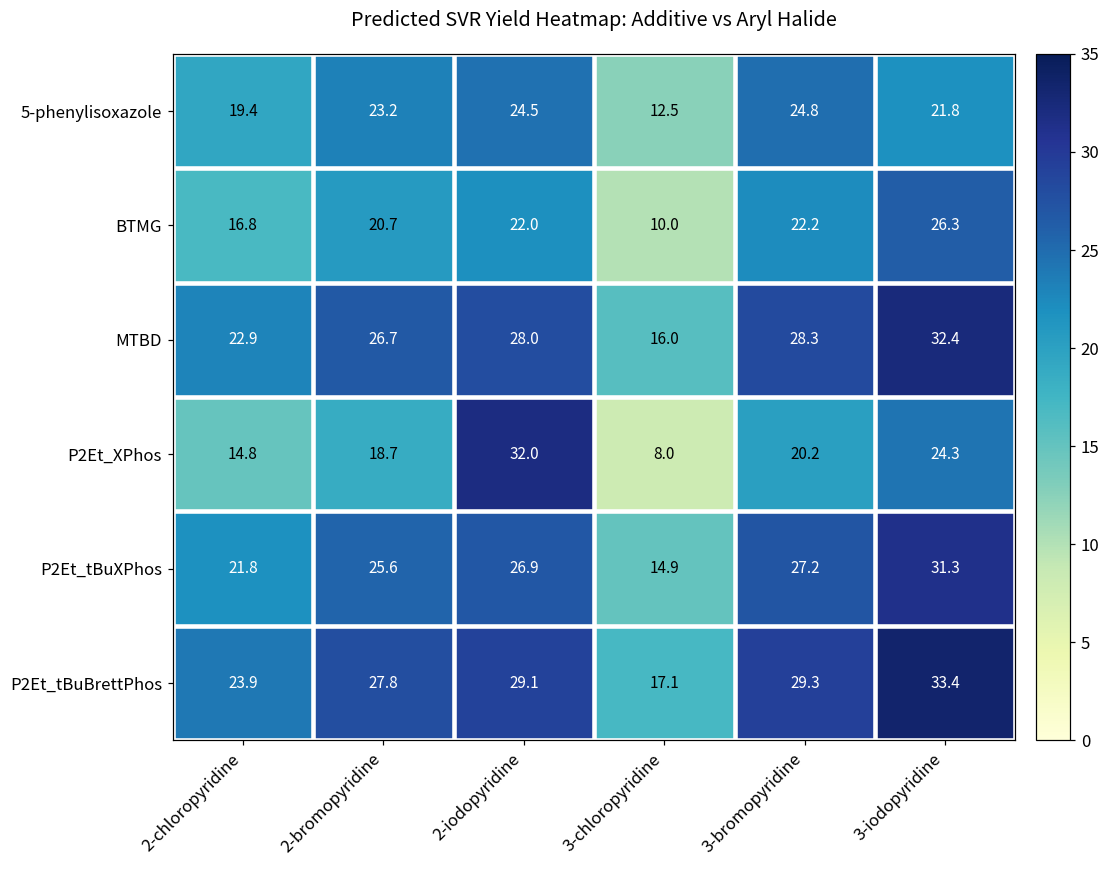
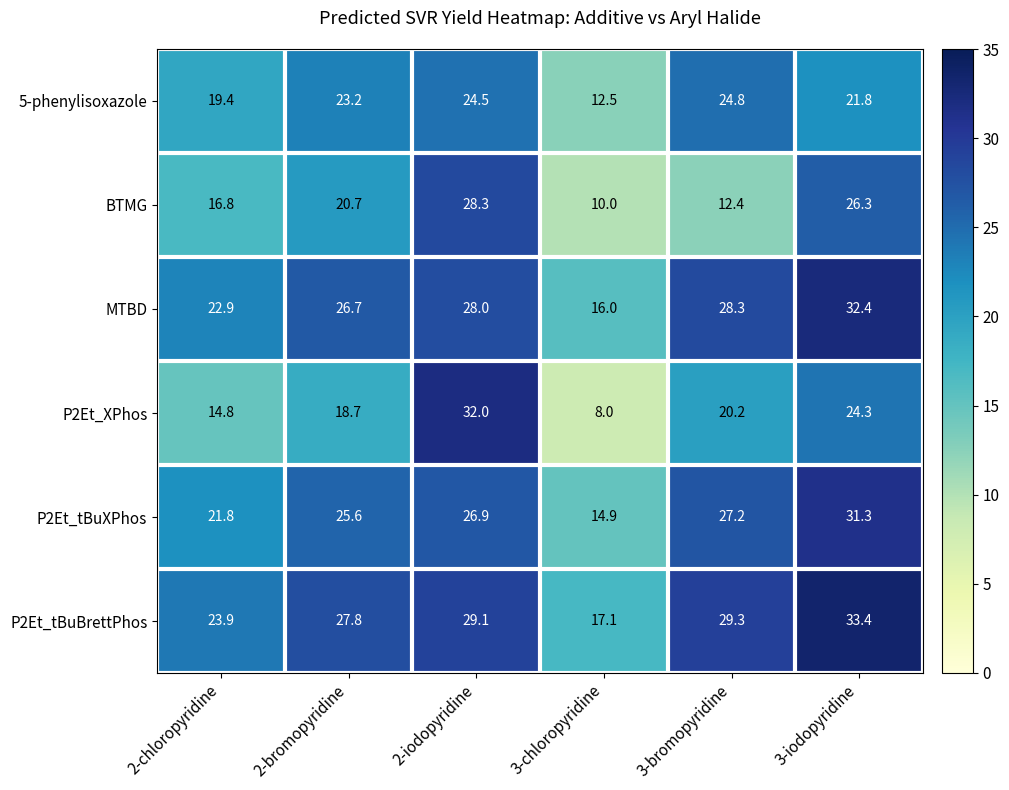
  {
    "5-phenylisoxazole": {
      "2-chloropyridine": 19.4,
      "2-bromopyridine": 23.2,
      "2-iodopyridine": 24.5,
      "3-chloropyridine": 12.5,
      "3-bromopyridine": 24.8,
      "3-iodopyridine": 21.8
    },
    "BTMG": {
      "2-chloropyridine": 16.8,
      "2-bromopyridine": 20.7,
-     "2-iodopyridine": 22.0,
+     "2-iodopyridine": 28.3,
      "3-chloropyridine": 10.0,
-     "3-bromopyridine": 22.2,
+     "3-bromopyridine": 12.4,
      "3-iodopyridine": 26.3
    },
    "MTBD": {
      "2-chloropyridine": 22.9,
      "2-bromopyridine": 26.7,
      "2-iodopyridine": 28.0,
      "3-chloropyridine": 16.0,
      "3-bromopyridine": 28.3,
      "3-iodopyridine": 32.4
    },
    "P2Et_XPhos": {
      "2-chloropyridine": 14.8,
      "2-bromopyridine": 18.7,
      "2-iodopyridine": 32.0,
      "3-chloropyridine": 8.0,
      "3-bromopyridine": 20.2,
      "3-iodopyridine": 24.3
    },
    "P2Et_tBuXPhos": {
      "2-chloropyridine": 21.8,
      "2-bromopyridine": 25.6,
      "2-iodopyridine": 26.9,
      "3-chloropyridine": 14.9,
      "3-bromopyridine": 27.2,
      "3-iodopyridine": 31.3
    },
    "P2Et_tBuBrettPhos": {
      "2-chloropyridine": 23.9,
      "2-bromopyridine": 27.8,
      "2-iodopyridine": 29.1,
      "3-chloropyridine": 17.1,
      "3-bromopyridine": 29.3,
      "3-iodopyridine": 33.4
    }
  }
